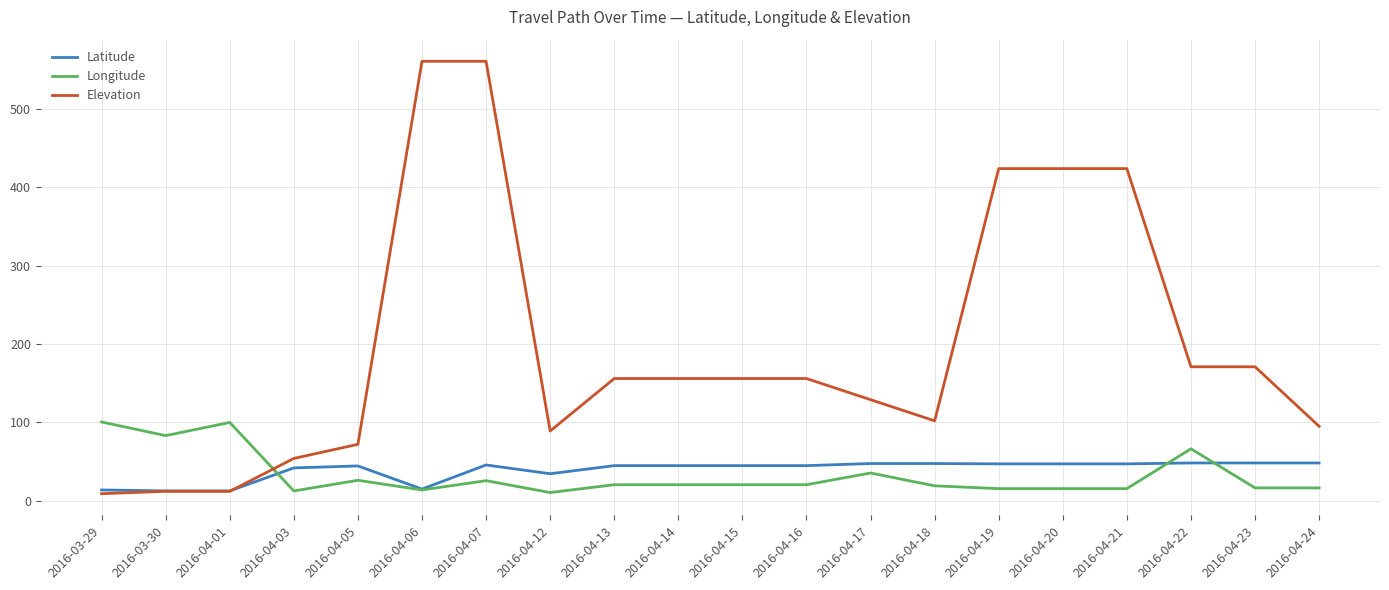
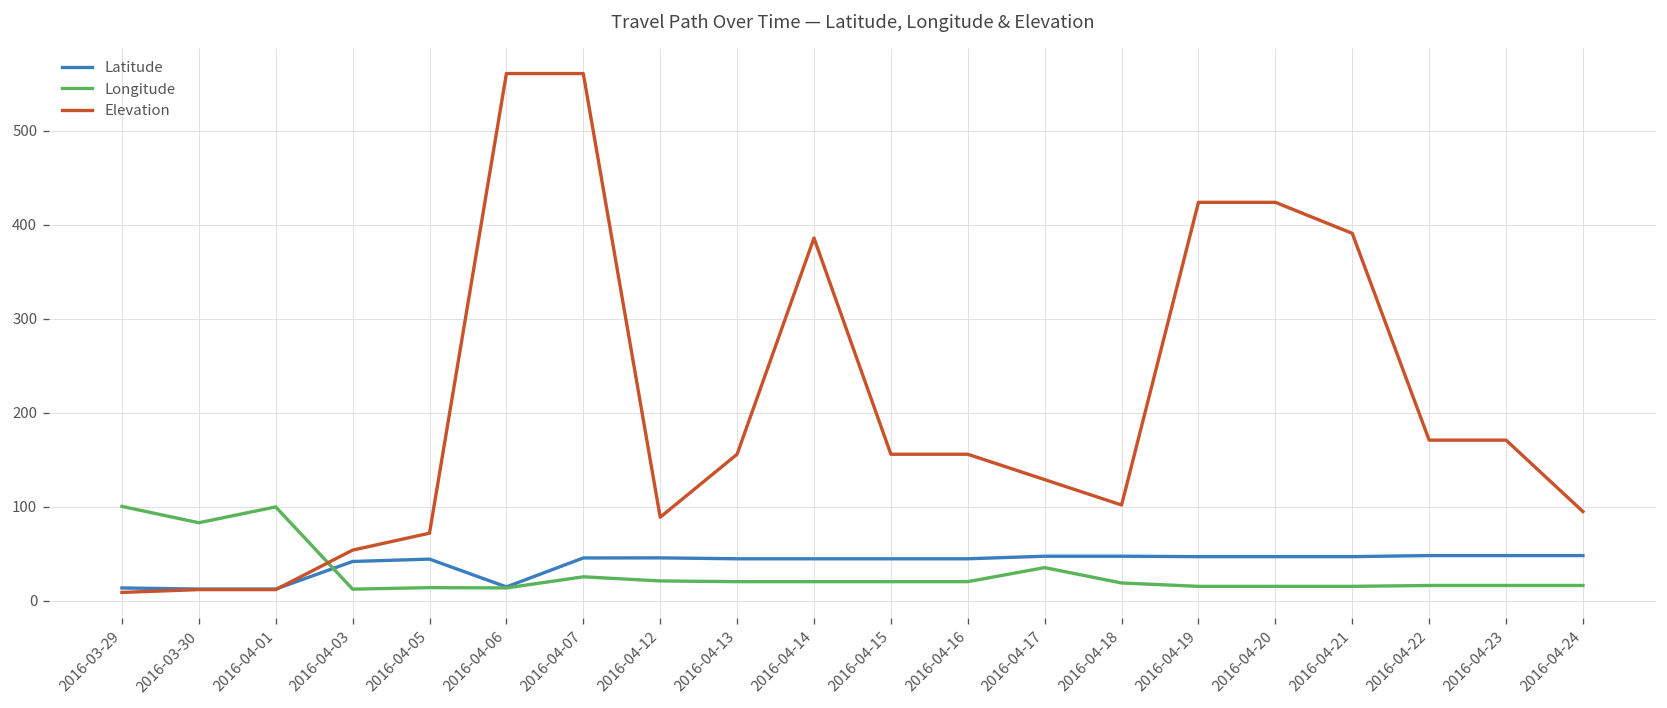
  {
    "Latitude": {
      "2016-03-29": 10,
      "2016-04-03": 40,
      "2016-04-05": 40,
      "2016-04-07": 50,
-     "2016-04-12": 30,
+     "2016-04-12": 50,
      "2016-04-13": 40,
      "2016-04-14": 40,
      "2016-04-15": 40,
      "2016-04-16": 40,
      "2016-04-17": 50,
      "2016-04-18": 50,
      "2016-04-19": 50,
      "2016-04-20": 50,
      "2016-04-21": 50,
      "2016-04-22": 50,
      "2016-04-23": 50,
      "2016-04-24": 50
    },
    "Longitude": {
      "2016-03-29": 100,
      "2016-03-30": 80,
      "2016-04-01": 100,
      "2016-04-03": 10,
-     "2016-04-05": 30,
+     "2016-04-05": 10,
      "2016-04-07": 30,
-     "2016-04-12": 10,
+     "2016-04-12": 20,
      "2016-04-13": 20,
      "2016-04-14": 20,
      "2016-04-15": 20,
      "2016-04-16": 20,
      "2016-04-17": 40,
      "2016-04-18": 20,
      "2016-04-19": 20,
      "2016-04-20": 20,
      "2016-04-21": 20,
-     "2016-04-22": 70,
+     "2016-04-22": 20,
      "2016-04-23": 20,
      "2016-04-24": 20
    },
    "Elevation": {
      "2016-03-29": 10,
      "2016-04-03": 50,
      "2016-04-05": 70,
      "2016-04-06": 560,
      "2016-04-07": 560,
      "2016-04-12": 90,
      "2016-04-13": 160,
-     "2016-04-14": 160,
+     "2016-04-14": 390,
      "2016-04-15": 160,
      "2016-04-16": 160,
      "2016-04-17": 130,
      "2016-04-18": 100,
      "2016-04-19": 420,
      "2016-04-20": 420,
-     "2016-04-21": 420,
+     "2016-04-21": 390,
      "2016-04-22": 170,
      "2016-04-23": 170,
      "2016-04-24": 100
    }
  }
